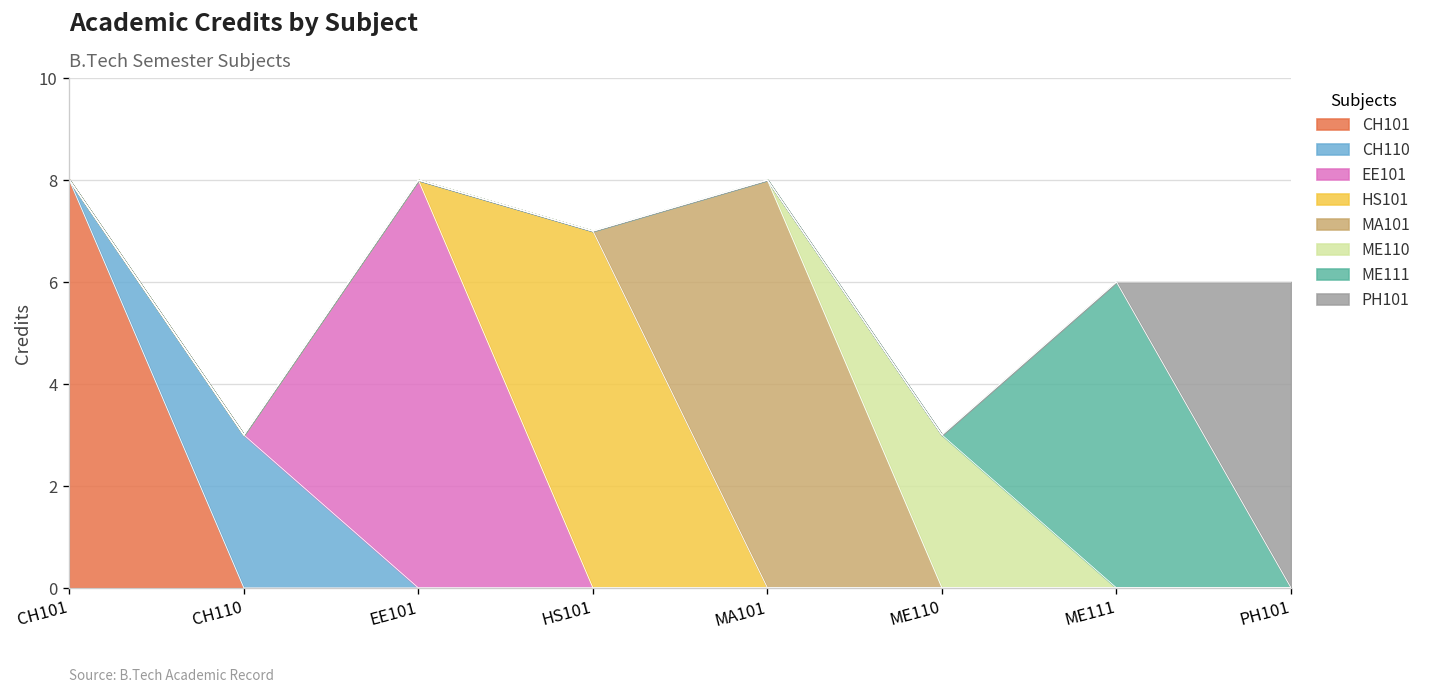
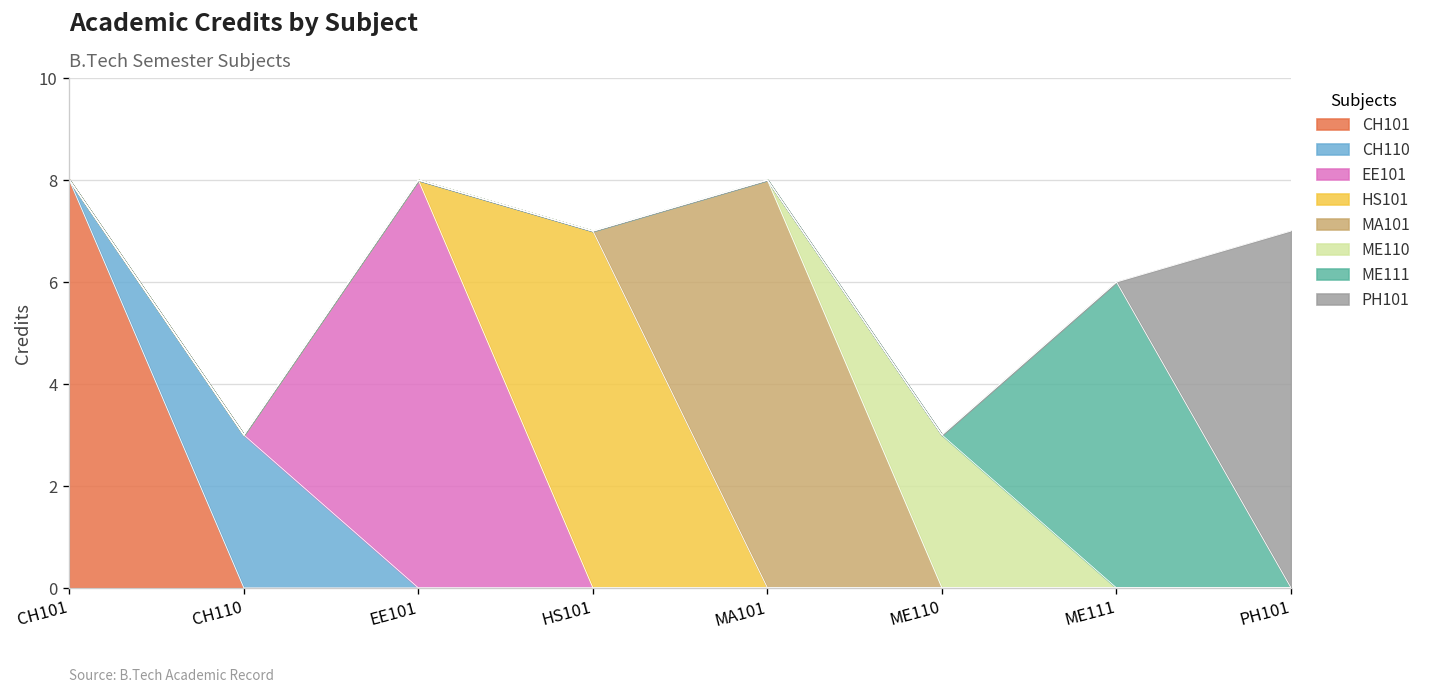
  {
    "CH101": {
      "CH110": 0
    },
    "PH101": {
-     "PH101": 6
+     "PH101": 7
    }
  }
